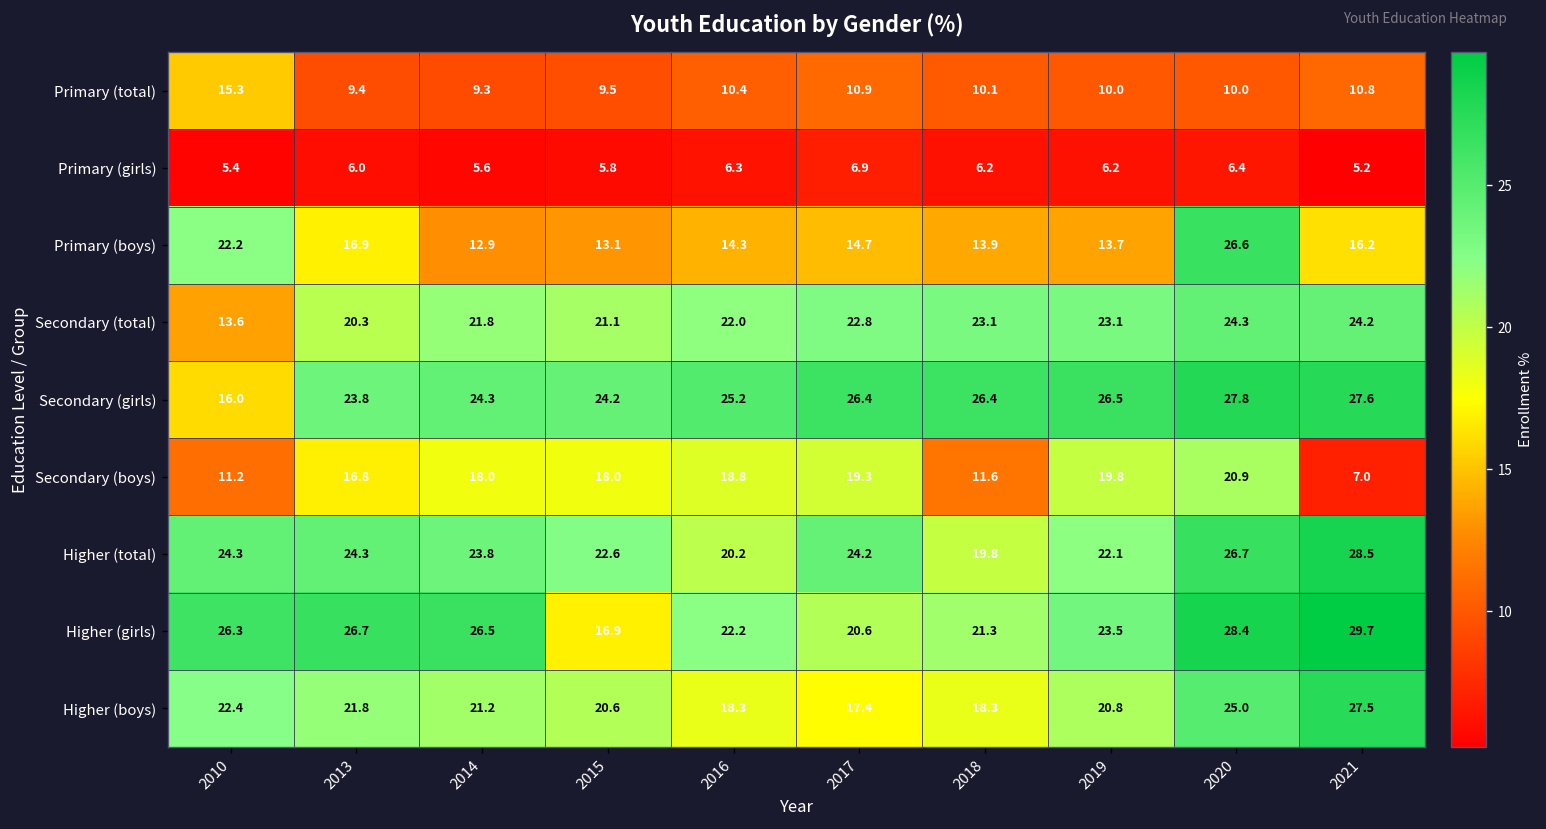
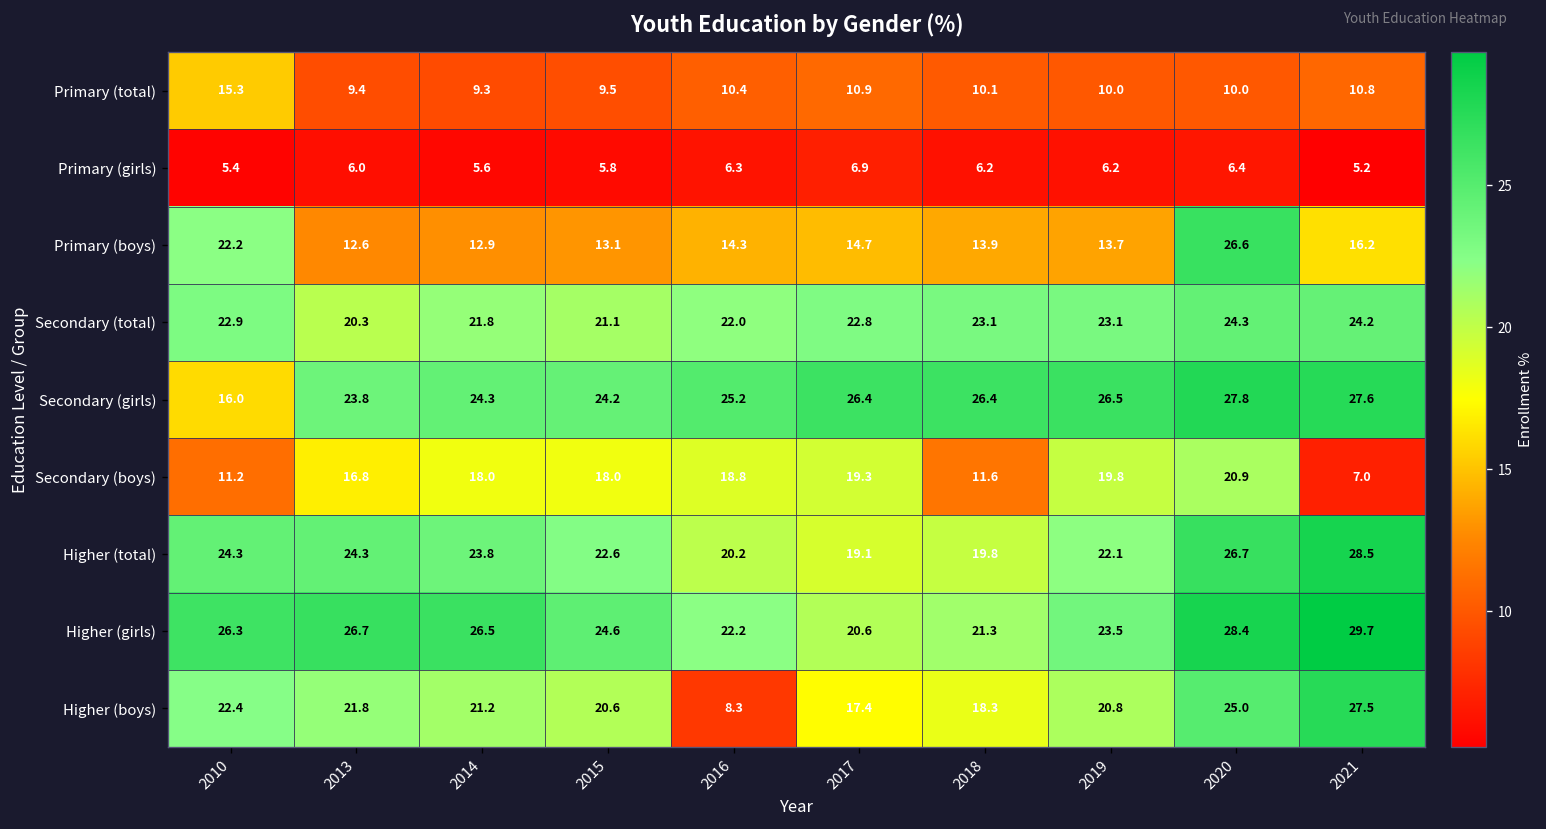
  {
    "Primary (total)": {
      "2010": 15.3,
      "2013": 9.4,
      "2014": 9.3,
      "2015": 9.5,
      "2016": 10.4,
      "2017": 10.9,
      "2018": 10.1,
      "2019": 10.0,
      "2020": 10.0,
      "2021": 10.8
    },
    "Primary (girls)": {
      "2010": 5.4,
      "2013": 6.0,
      "2014": 5.6,
      "2015": 5.8,
      "2016": 6.3,
      "2017": 6.9,
      "2018": 6.2,
      "2019": 6.2,
      "2020": 6.4,
      "2021": 5.2
    },
    "Primary (boys)": {
      "2010": 22.2,
-     "2013": 16.9,
+     "2013": 12.6,
      "2014": 12.9,
      "2015": 13.1,
      "2016": 14.3,
      "2017": 14.7,
      "2018": 13.9,
      "2019": 13.7,
      "2020": 26.6,
      "2021": 16.2
    },
    "Secondary (total)": {
-     "2010": 13.6,
+     "2010": 22.9,
      "2013": 20.3,
      "2014": 21.8,
      "2015": 21.1,
      "2016": 22.0,
      "2017": 22.8,
      "2018": 23.1,
      "2019": 23.1,
      "2020": 24.3,
      "2021": 24.2
    },
    "Secondary (girls)": {
      "2010": 16.0,
      "2013": 23.8,
      "2014": 24.3,
      "2015": 24.2,
      "2016": 25.2,
      "2017": 26.4,
      "2018": 26.4,
      "2019": 26.5,
      "2020": 27.8,
      "2021": 27.6
    },
    "Secondary (boys)": {
      "2010": 11.2,
      "2013": 16.8,
      "2014": 18.0,
      "2015": 18.0,
      "2016": 18.8,
      "2017": 19.3,
      "2018": 11.6,
      "2019": 19.8,
      "2020": 20.9,
      "2021": 7.0
    },
    "Higher (total)": {
      "2010": 24.3,
      "2013": 24.3,
      "2014": 23.8,
      "2015": 22.6,
      "2016": 20.2,
-     "2017": 24.2,
+     "2017": 19.1,
      "2018": 19.8,
      "2019": 22.1,
      "2020": 26.7,
      "2021": 28.5
    },
    "Higher (girls)": {
      "2010": 26.3,
      "2013": 26.7,
      "2014": 26.5,
-     "2015": 16.9,
+     "2015": 24.6,
      "2016": 22.2,
      "2017": 20.6,
      "2018": 21.3,
      "2019": 23.5,
      "2020": 28.4,
      "2021": 29.7
    },
    "Higher (boys)": {
      "2010": 22.4,
      "2013": 21.8,
      "2014": 21.2,
      "2015": 20.6,
-     "2016": 18.3,
+     "2016": 8.3,
      "2017": 17.4,
      "2018": 18.3,
      "2019": 20.8,
      "2020": 25.0,
      "2021": 27.5
    }
  }
